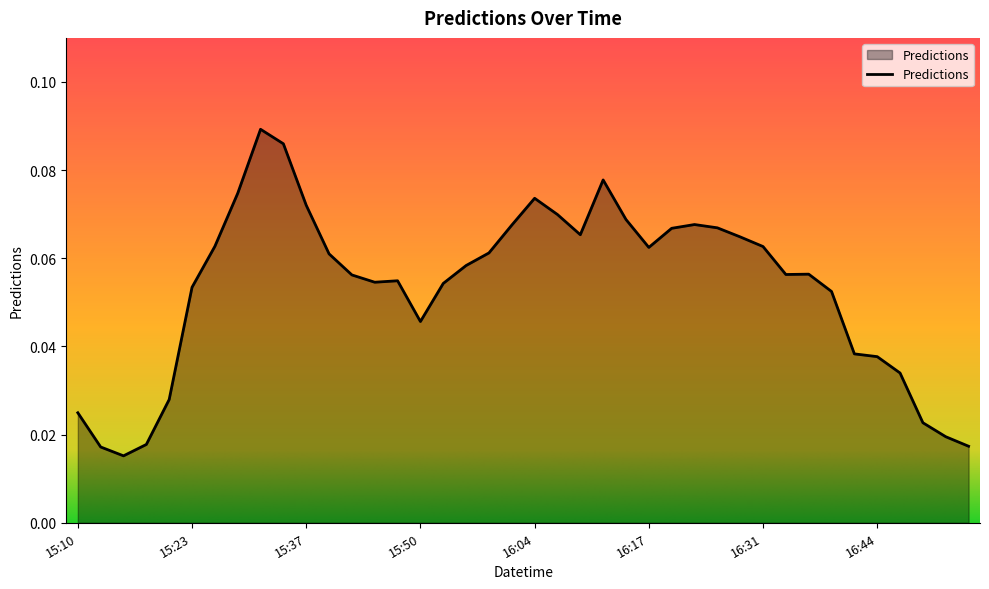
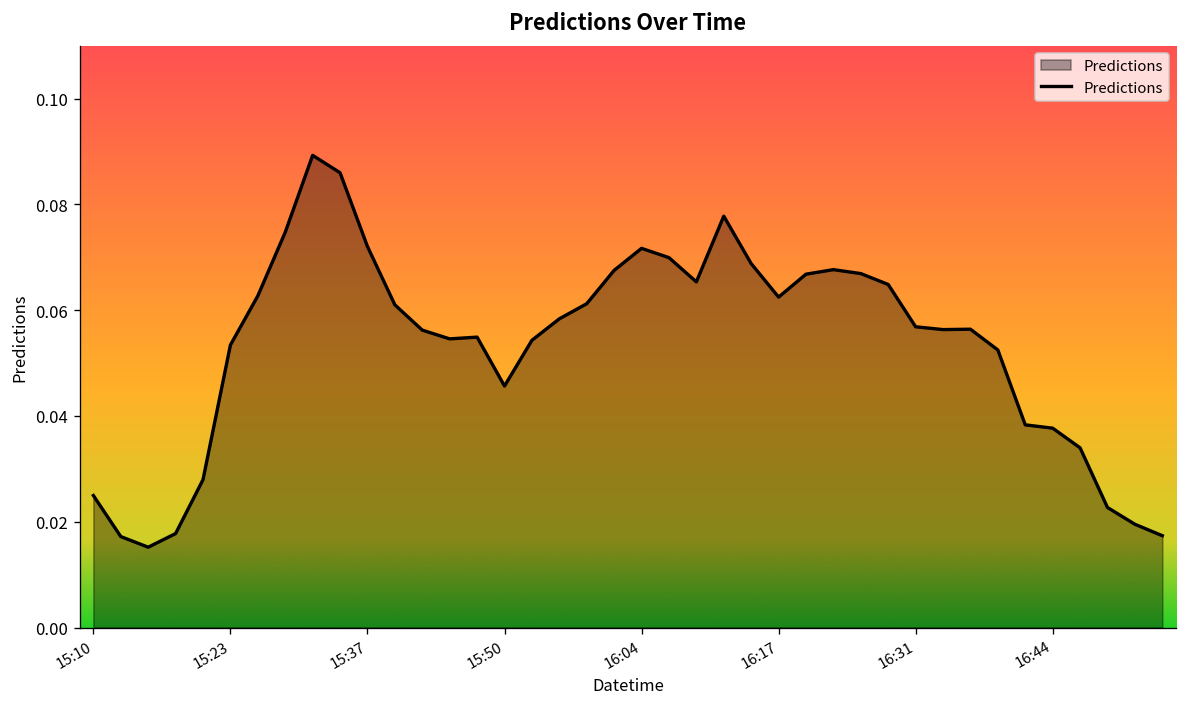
  {
    "15:10": 0.025,
    "15:23": 0.053,
    "15:37": 0.072,
    "15:50": 0.046,
-   "16:04": 0.074,
+   "16:04": 0.072,
    "16:17": 0.062,
-   "16:31": 0.063,
+   "16:31": 0.057,
    "16:44": 0.038
  }
